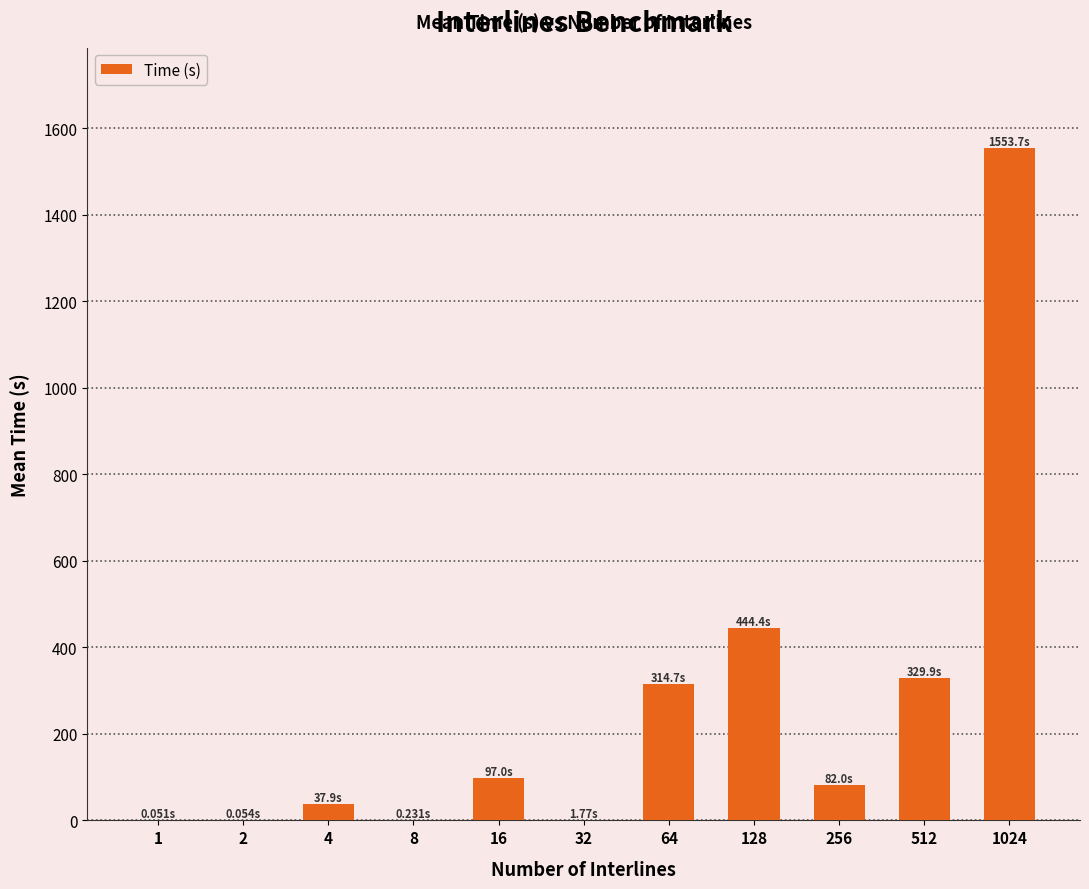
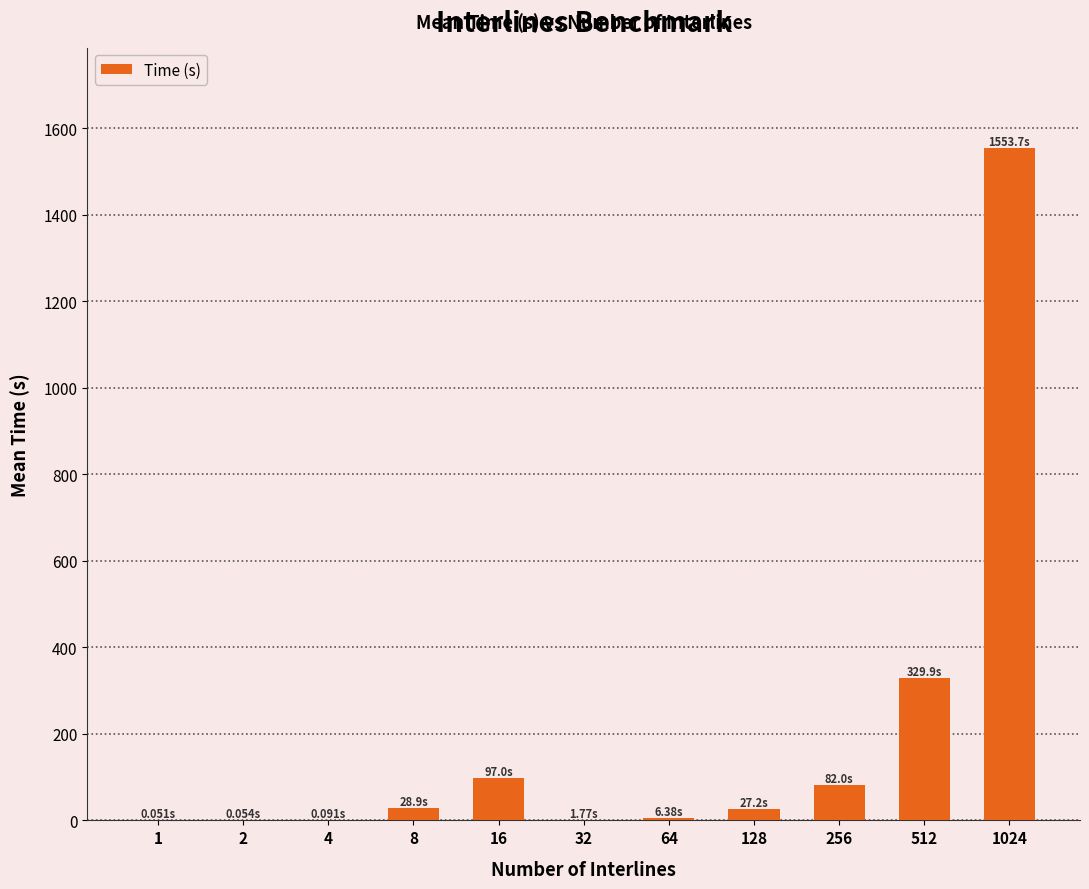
  {
    "1": "0.051s",
    "2": "0.054s",
-   "4": "37.9s",
-   "8": "0.231s",
+   "4": "0.091s",
+   "8": "28.9s",
    "16": "97.0s",
    "32": "1.77s",
-   "64": "314.7s",
-   "128": "444.4s",
+   "64": "6.38s",
+   "128": "27.2s",
    "256": "82.0s",
    "512": "329.9s",
    "1024": "1553.7s"
  }
